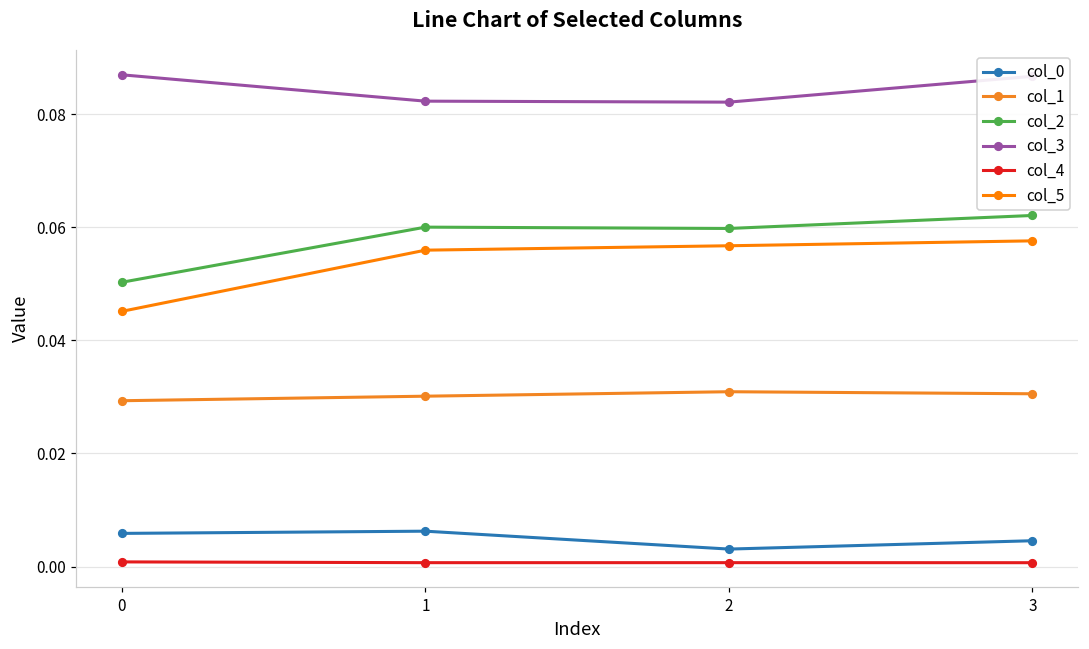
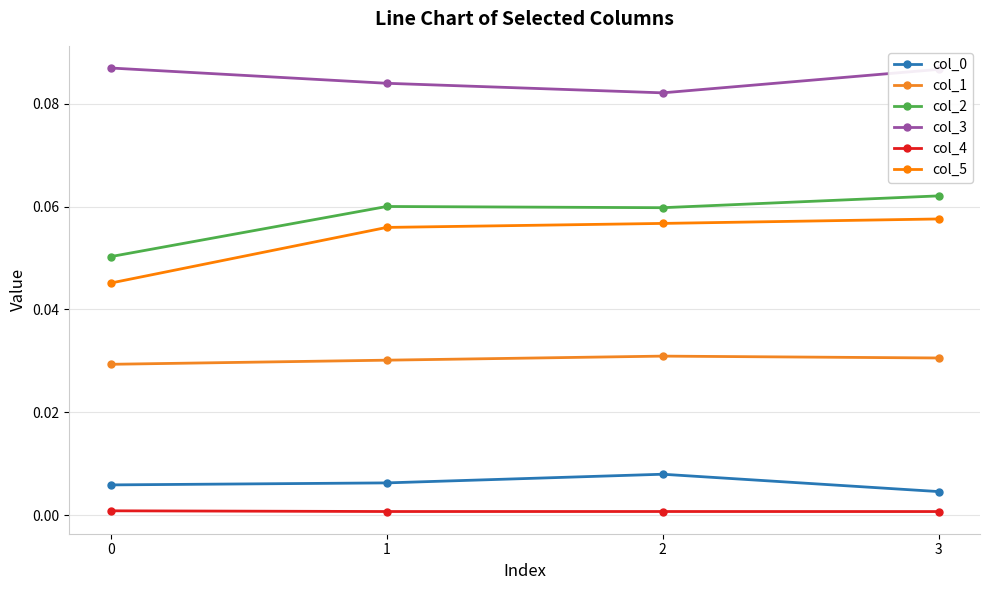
  {
    "col_0": {
      "0": 0.006,
      "1": 0.006,
-     "2": 0.003,
+     "2": 0.008,
      "3": 0.005
    },
    "col_2": {
      "0": 0.050,
      "1": 0.060,
      "2": 0.060,
      "3": 0.062
    },
    "col_3": {
      "0": 0.087,
-     "1": 0.082,
+     "1": 0.084,
      "2": 0.082
    },
    "col_4": {
      "0": 0.001,
      "1": 0.001,
      "2": 0.001,
      "3": 0.001
    }
  }
